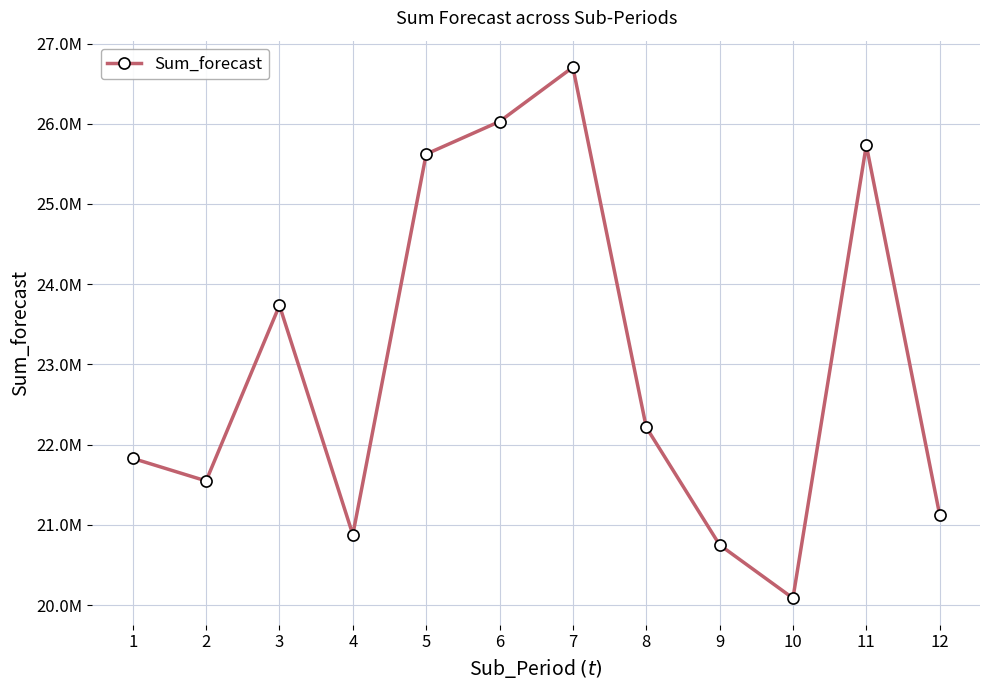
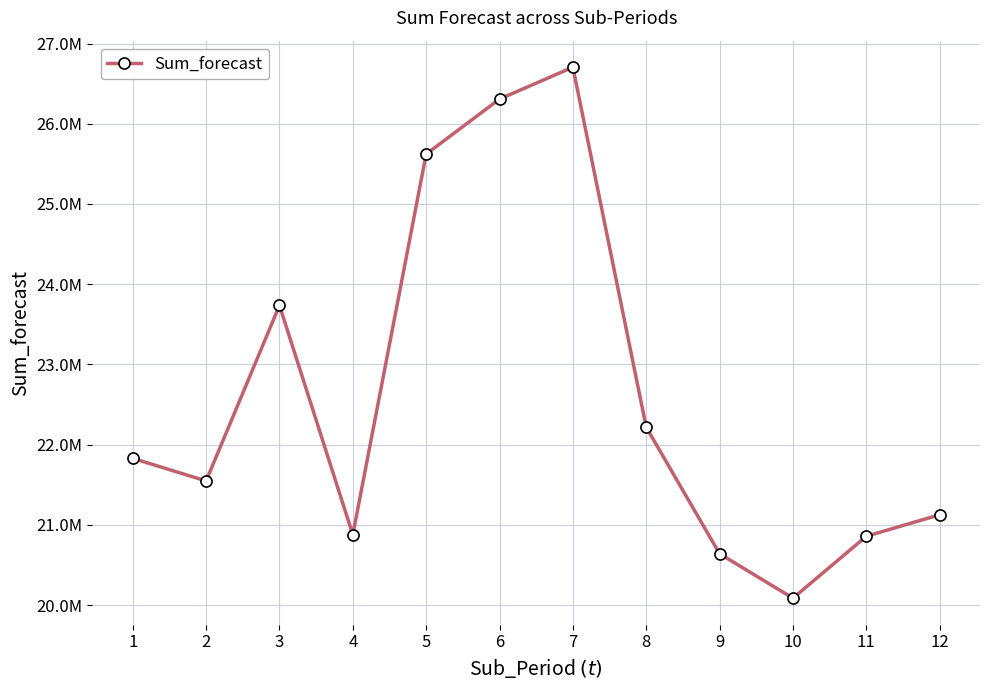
  {
    "1": 21800000,
    "2": 21500000,
    "3": 23700000,
    "4": 20900000,
    "5": 25600000,
-   "6": 26000000,
+   "6": 26300000,
    "7": 26700000,
    "8": 22200000,
-   "9": 20800000,
+   "9": 20600000,
    "10": 20100000,
-   "11": 25700000,
+   "11": 20900000,
    "12": 21100000
  }
